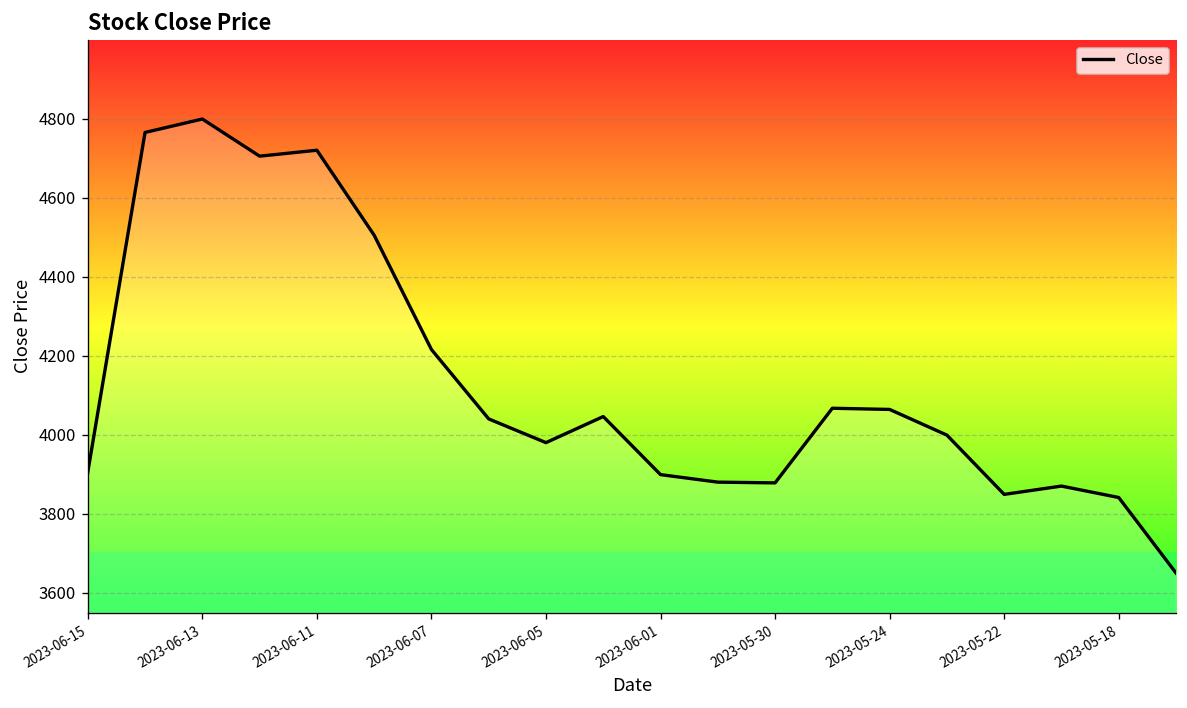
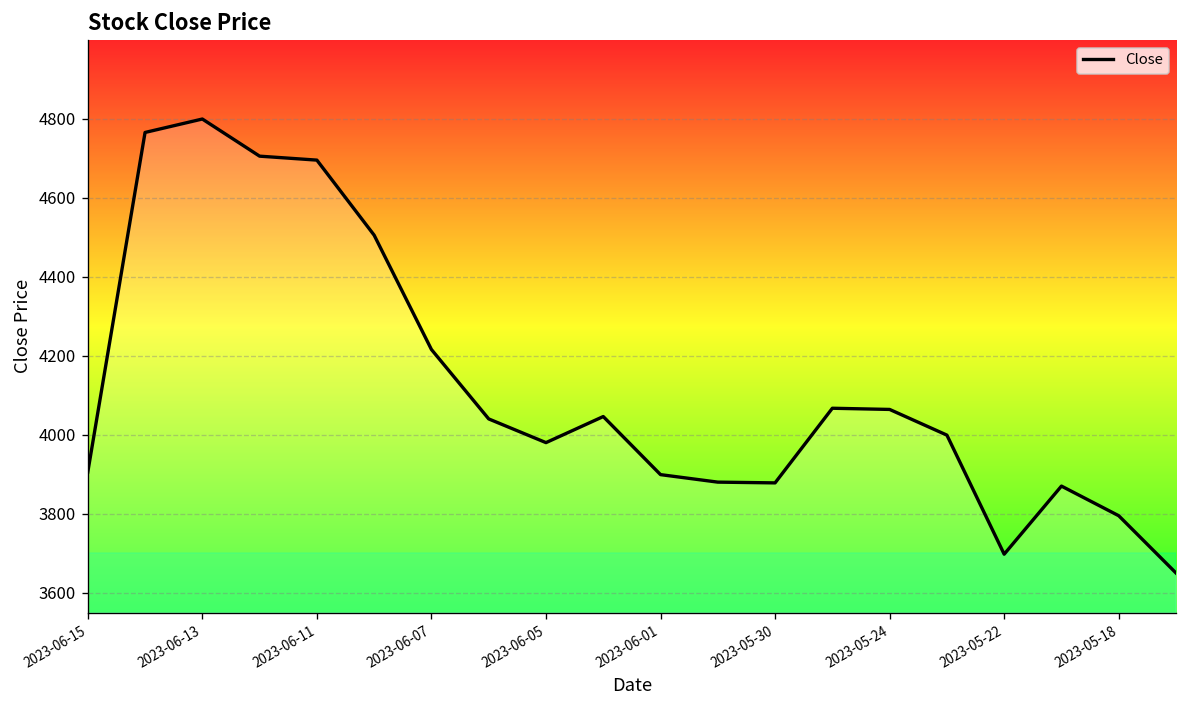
  {
    "2023-06-15": 3910,
    "2023-06-13": 4800,
-   "2023-06-11": 4720,
+   "2023-06-11": 4700,
    "2023-06-07": 4220,
    "2023-06-05": 3980,
    "2023-06-01": 3900,
    "2023-05-30": 3880,
    "2023-05-24": 4060,
-   "2023-05-22": 3850,
-   "2023-05-18": 3840
+   "2023-05-22": 3700,
+   "2023-05-18": 3800
  }
